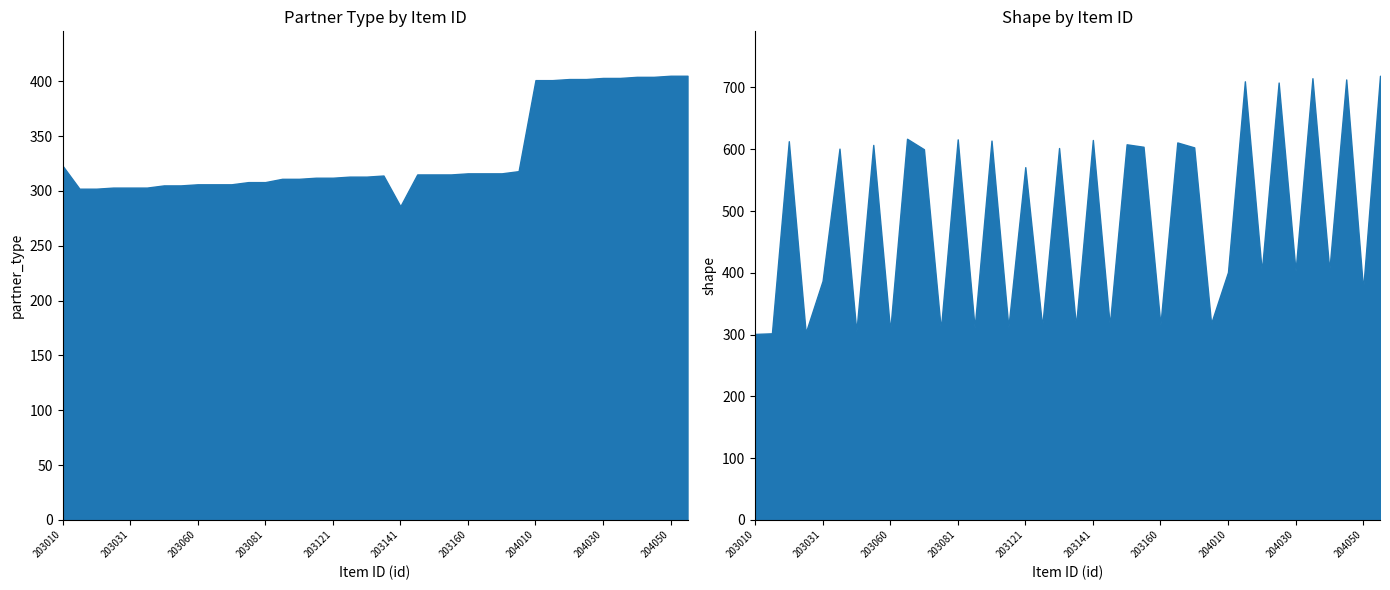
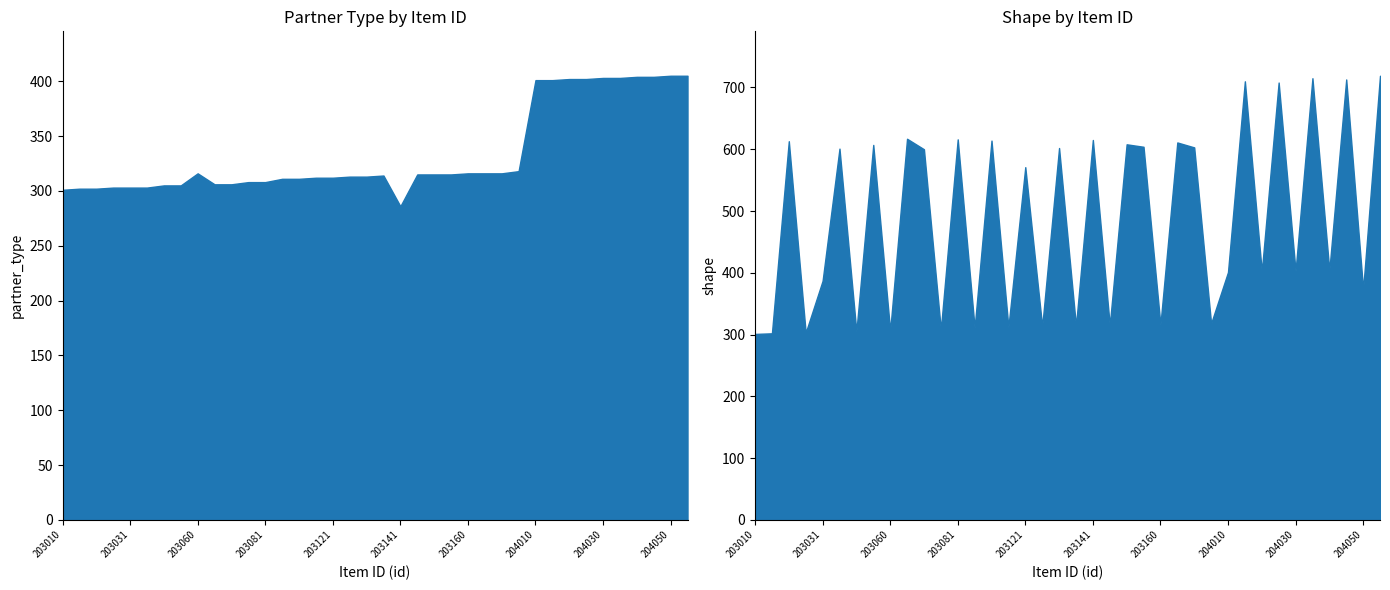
  {
    "Partner Type by Item ID": {
-     "203010": 323,
+     "203010": 301,
      "203031": 303,
-     "203060": 306,
+     "203060": 316,
      "203081": 308,
      "203121": 312,
      "203141": 286,
      "203160": 316,
      "204010": 401,
      "204030": 403,
      "204050": 405
    },
    "Shape by Item ID": {
      "203010": 300,
      "203031": 390,
      "203060": 310,
      "203081": 620,
      "203121": 570,
      "203141": 620,
      "203160": 320,
      "204010": 400,
      "204030": 400,
      "204050": 370
    }
  }
